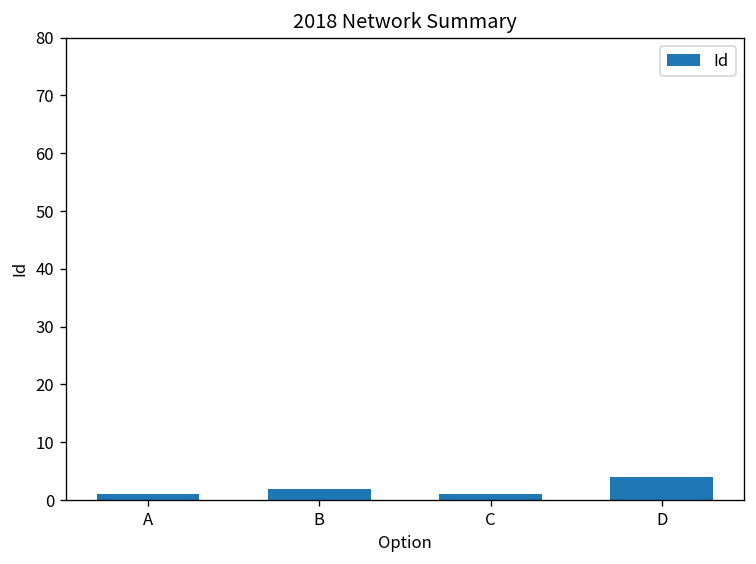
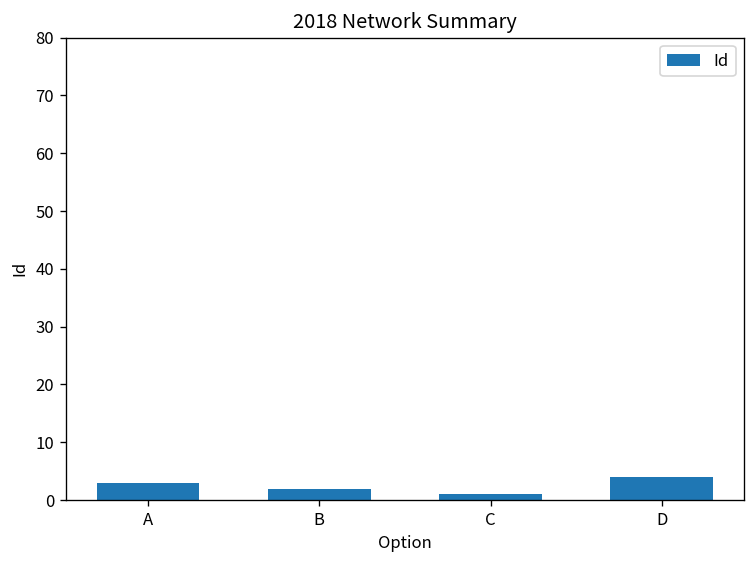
  {
-   "A": 1,
+   "A": 3,
    "B": 2,
    "C": 1,
    "D": 4
  }
